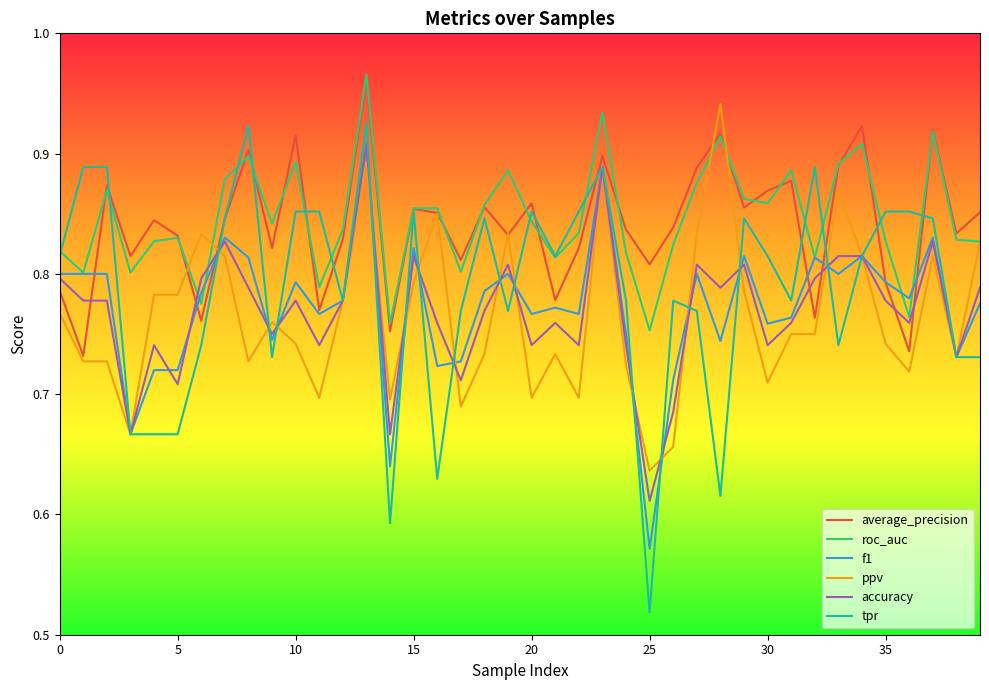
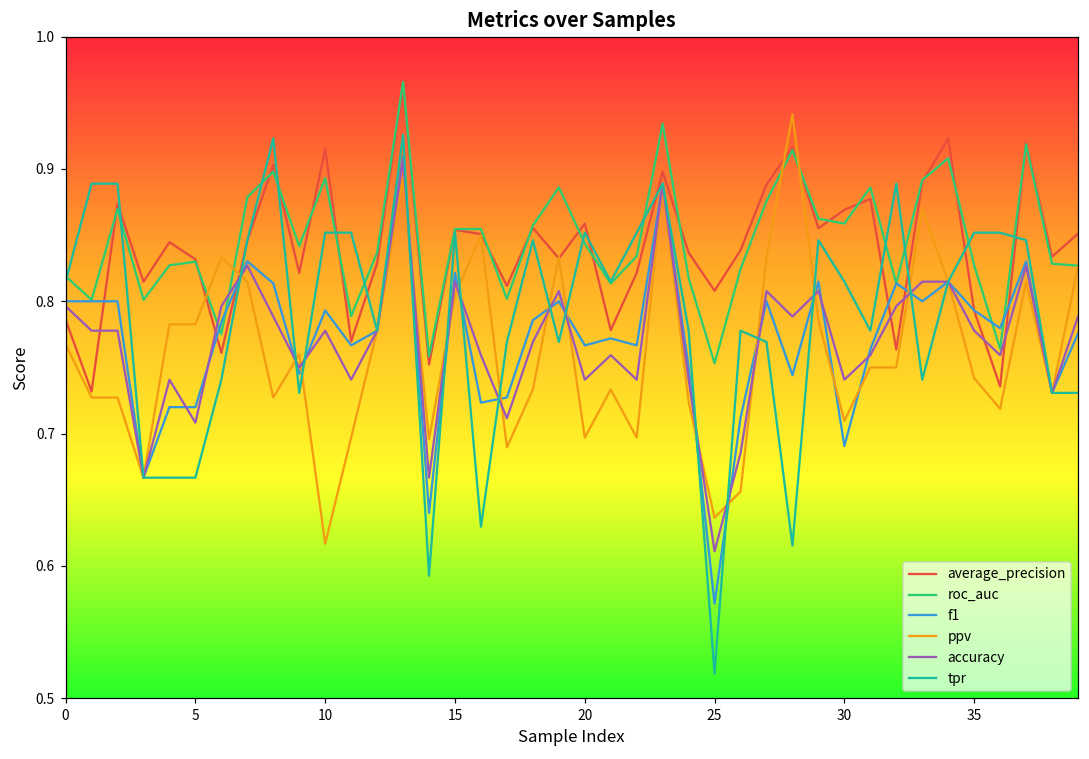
  {
    "average_precision": {
      "0": 0.786,
      "10": 0.915,
      "20": 0.859,
      "25": 0.808,
      "30": 0.869
    },
    "f1": {
      "0": 0.800,
      "5": 0.720,
      "10": 0.793,
      "15": 0.821,
      "20": 0.767,
      "25": 0.571,
-     "30": 0.759
+     "30": 0.691
    },
    "ppv": {
      "0": 0.767,
      "5": 0.783,
-     "10": 0.742,
-     "15": 0.793,
+     "10": 0.617,
+     "15": 0.805,
      "20": 0.697,
      "25": 0.636,
      "30": 0.710,
      "35": 0.742
    },
    "accuracy": {
      "0": 0.796,
      "5": 0.708,
      "10": 0.778,
      "15": 0.815,
      "20": 0.741,
      "25": 0.611,
      "30": 0.741,
      "35": 0.778
    }
  }
